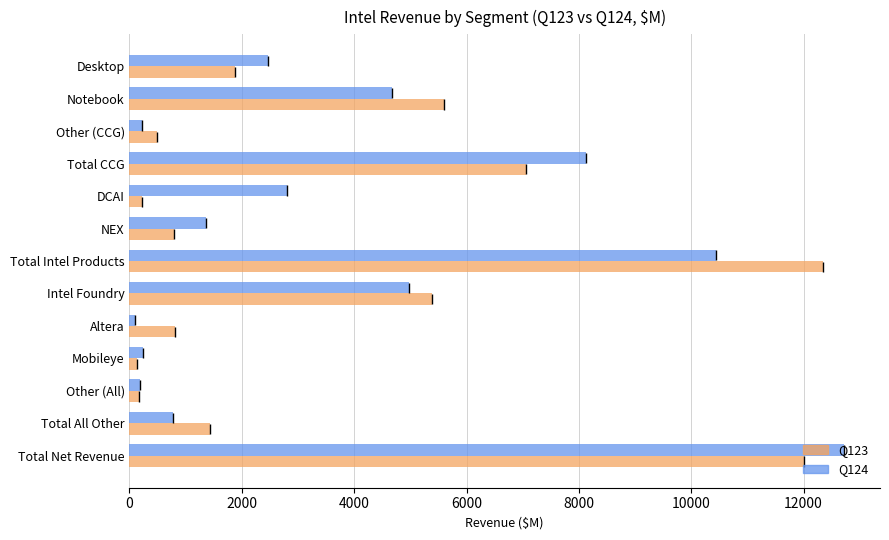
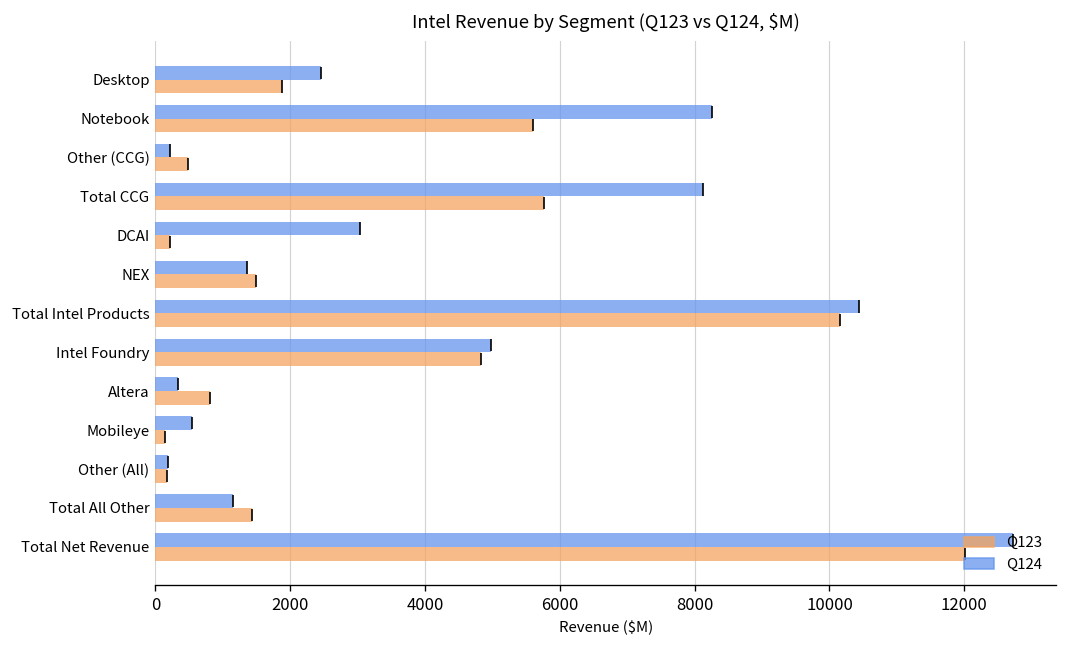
  {
    "Q123": {
      "Desktop": 1900,
      "Notebook": 5600,
      "Other (CCG)": 500,
-     "Total CCG": 7100,
+     "Total CCG": 5800,
      "DCAI": 200,
-     "NEX": 800,
-     "Total Intel Products": 12400,
-     "Intel Foundry": 5400,
+     "NEX": 1500,
+     "Total Intel Products": 10200,
+     "Intel Foundry": 4800,
      "Altera": 800,
      "Mobileye": 100,
      "Other (All)": 200,
      "Total All Other": 1400,
      "Total Net Revenue": 12000
    },
    "Q124": {
      "Desktop": 2500,
-     "Notebook": 4700,
+     "Notebook": 8300,
      "Other (CCG)": 200,
      "Total CCG": 8100,
-     "DCAI": 2800,
+     "DCAI": 3000,
      "NEX": 1400,
      "Total Intel Products": 10400,
      "Intel Foundry": 5000,
-     "Altera": 100,
-     "Mobileye": 200,
+     "Altera": 300,
+     "Mobileye": 500,
      "Other (All)": 200,
-     "Total All Other": 800,
+     "Total All Other": 1200,
      "Total Net Revenue": 12700
    }
  }
